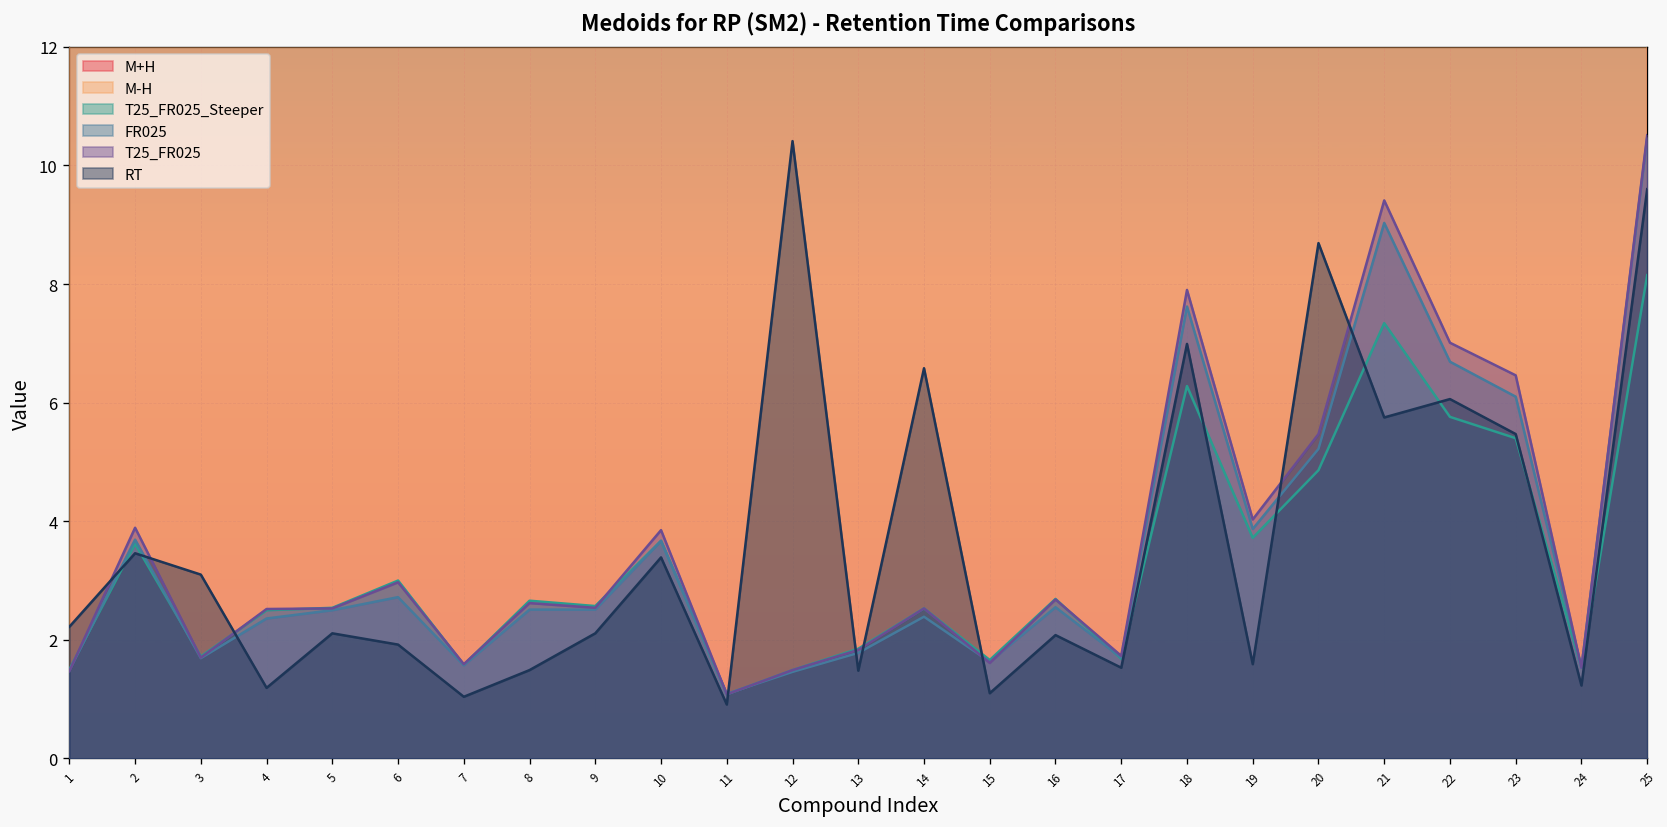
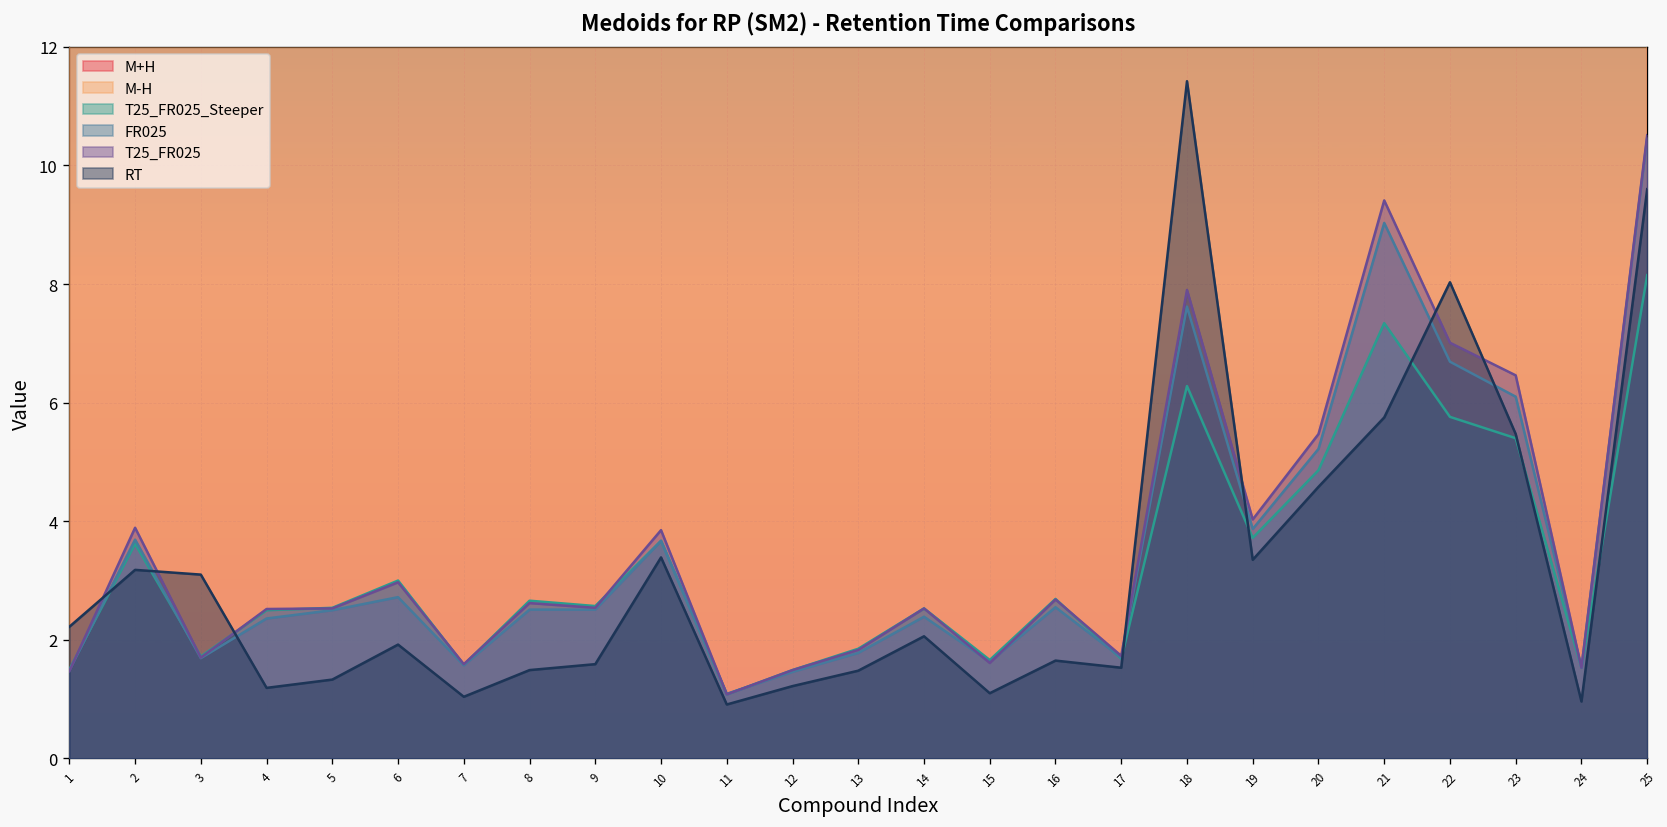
  {
    "RT": {
      "1": 2.2,
-     "2": 3.5,
+     "2": 3.2,
      "3": 3.1,
      "4": 1.2,
-     "5": 2.1,
+     "5": 1.3,
      "6": 1.9,
      "7": 1.0,
      "8": 1.5,
-     "9": 2.1,
+     "9": 1.6,
      "10": 3.4,
      "11": 0.9,
-     "12": 10.4,
+     "12": 1.2,
      "13": 1.5,
-     "14": 6.6,
+     "14": 2.1,
      "15": 1.1,
-     "16": 2.1,
+     "16": 1.7,
      "17": 1.5,
-     "18": 7.0,
-     "19": 1.6,
-     "20": 8.7,
+     "18": 11.4,
+     "19": 3.4,
+     "20": 4.6,
      "21": 5.8,
-     "22": 6.1,
+     "22": 8.0,
      "23": 5.5,
-     "24": 1.2,
+     "24": 1.0,
      "25": 9.6
    }
  }
